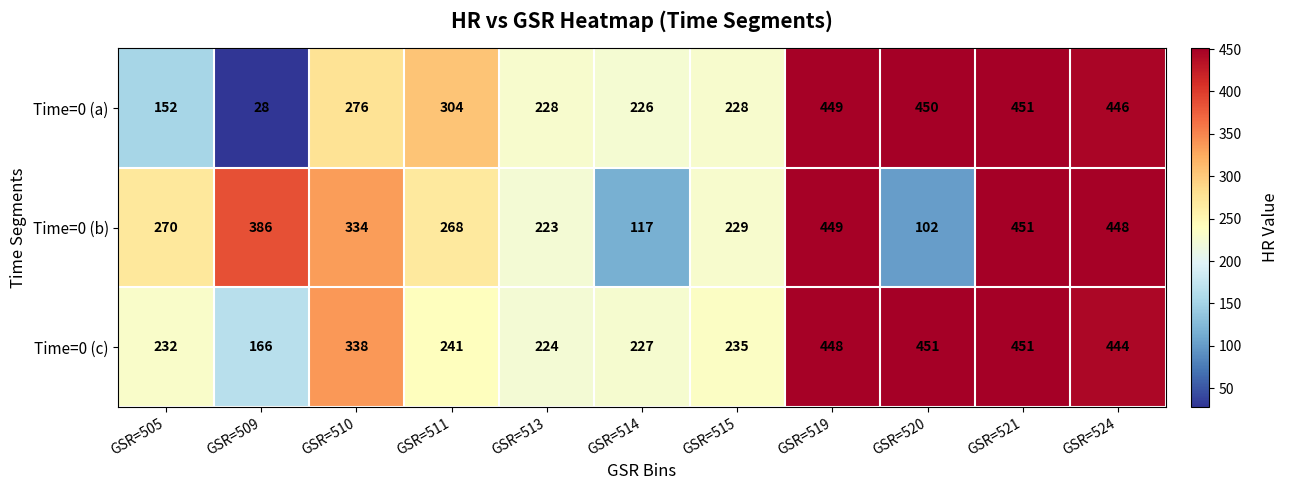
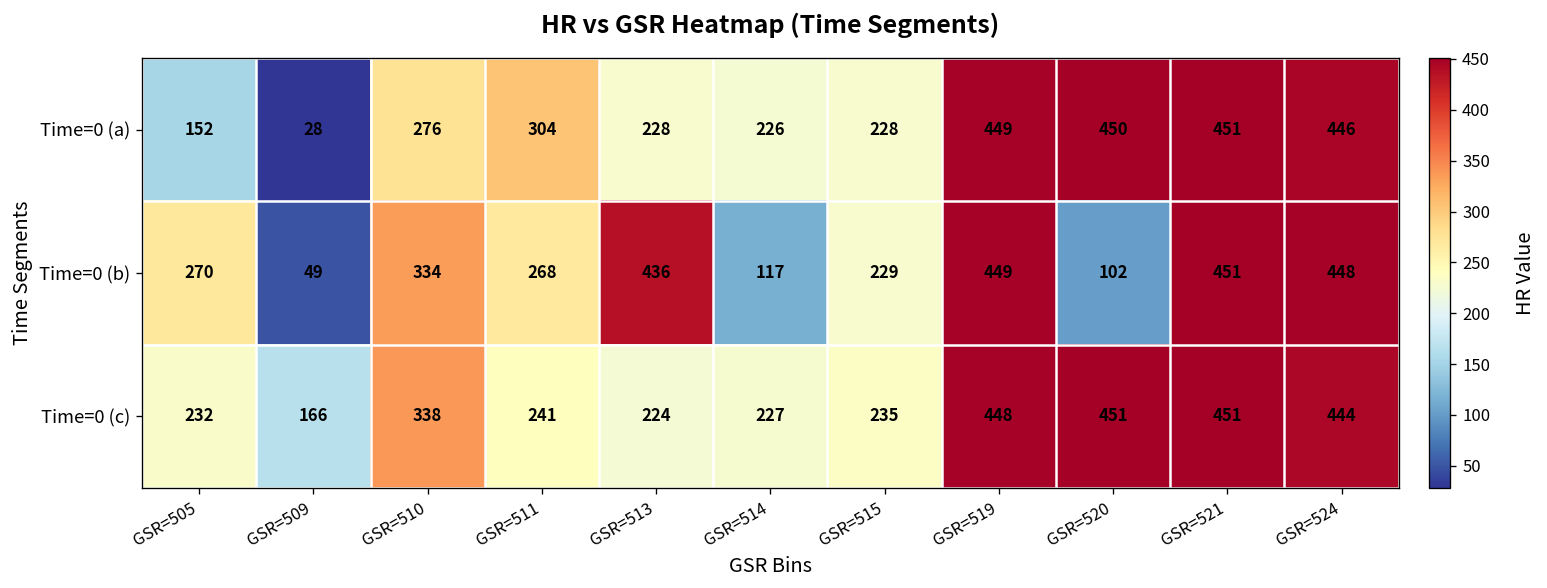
  {
    "Time=0 (a)": {
      "GSR=505": 152,
      "GSR=509": 28,
      "GSR=510": 276,
      "GSR=511": 304,
      "GSR=513": 228,
      "GSR=514": 226,
      "GSR=515": 228,
      "GSR=519": 449,
      "GSR=520": 450,
      "GSR=521": 451,
      "GSR=524": 446
    },
    "Time=0 (b)": {
      "GSR=505": 270,
-     "GSR=509": 386,
+     "GSR=509": 49,
      "GSR=510": 334,
      "GSR=511": 268,
-     "GSR=513": 223,
+     "GSR=513": 436,
      "GSR=514": 117,
      "GSR=515": 229,
      "GSR=519": 449,
      "GSR=520": 102,
      "GSR=521": 451,
      "GSR=524": 448
    },
    "Time=0 (c)": {
      "GSR=505": 232,
      "GSR=509": 166,
      "GSR=510": 338,
      "GSR=511": 241,
      "GSR=513": 224,
      "GSR=514": 227,
      "GSR=515": 235,
      "GSR=519": 448,
      "GSR=520": 451,
      "GSR=521": 451,
      "GSR=524": 444
    }
  }
